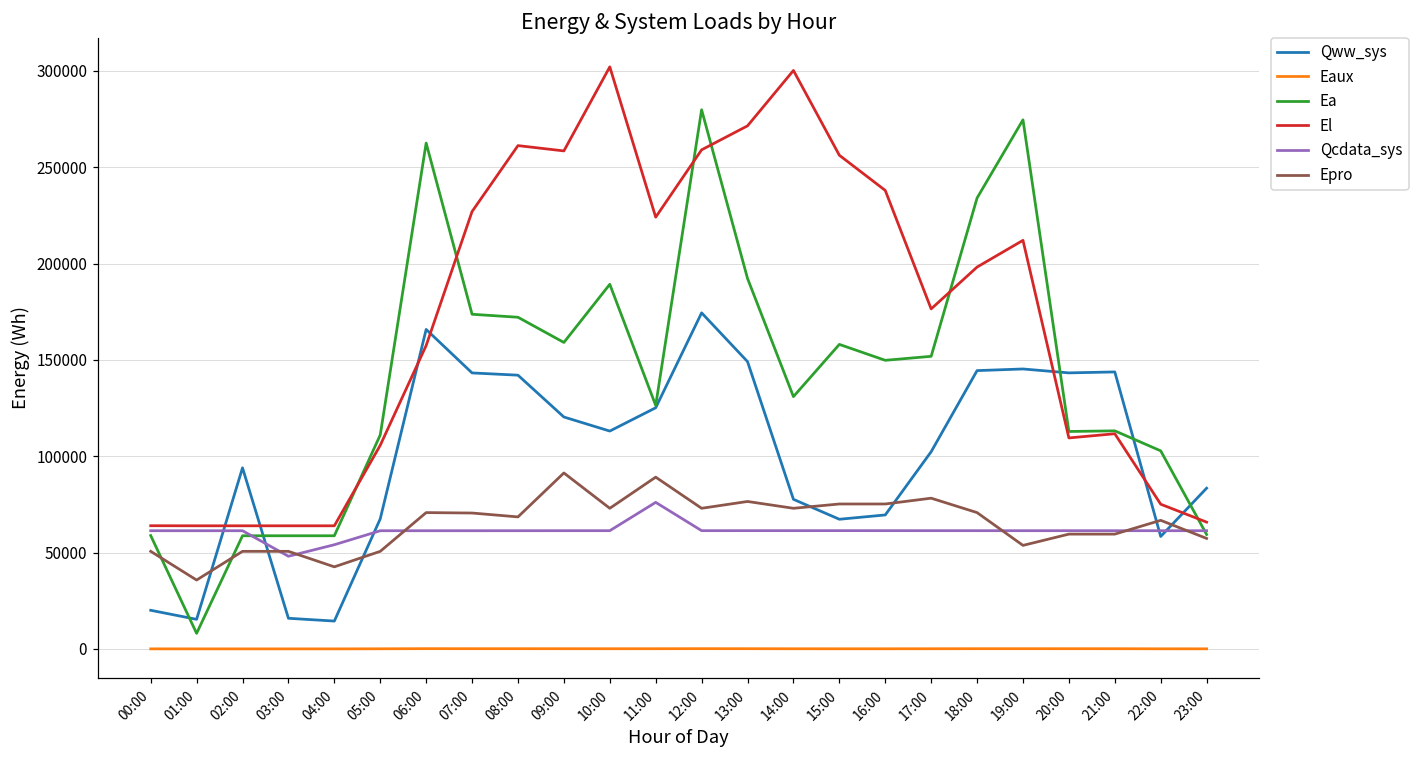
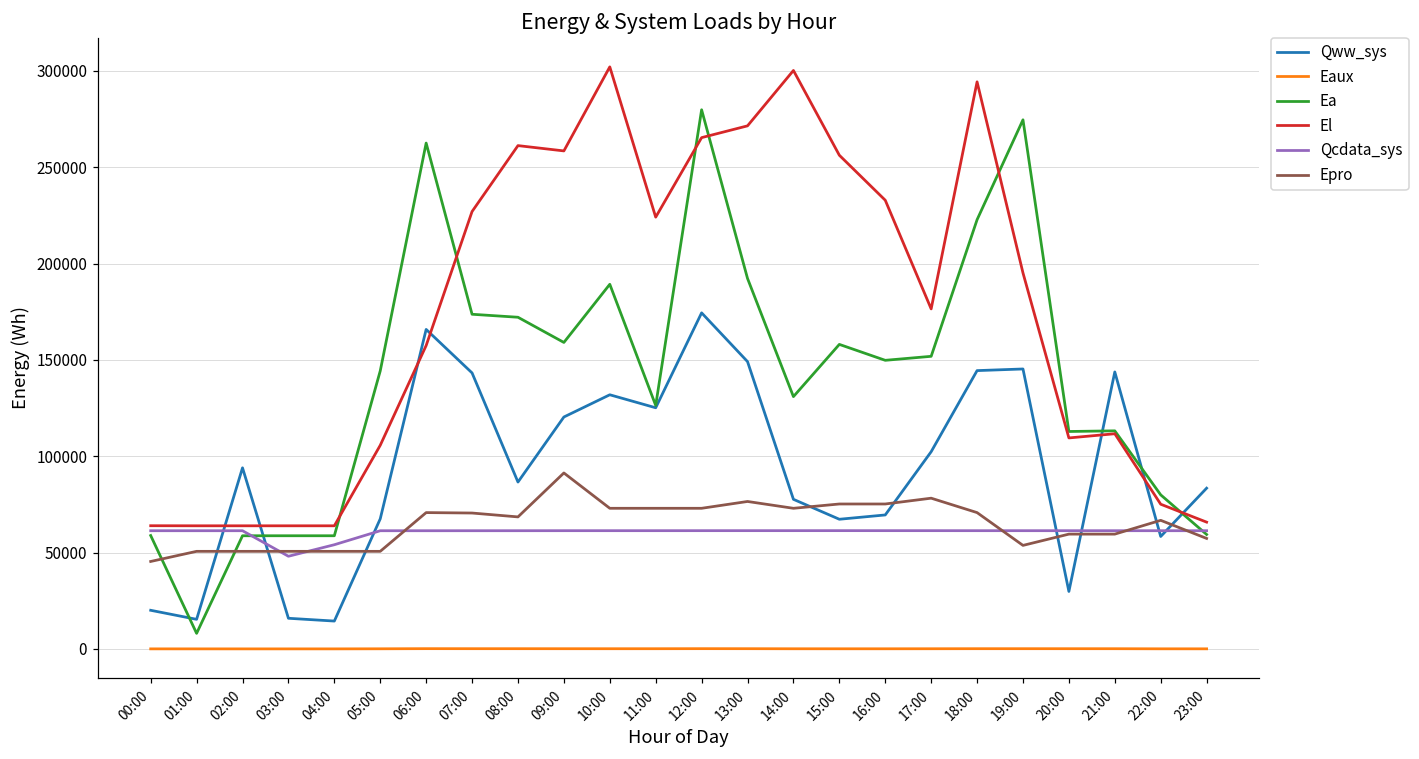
  {
    "Qww_sys": {
      "00:00": 20000,
      "01:00": 15000,
      "02:00": 94000,
      "03:00": 16000,
      "04:00": 14000,
      "05:00": 68000,
      "06:00": 166000,
      "07:00": 143000,
-     "08:00": 142000,
+     "08:00": 87000,
      "09:00": 120000,
-     "10:00": 113000,
+     "10:00": 132000,
      "12:00": 174000,
      "13:00": 149000,
      "14:00": 78000,
      "15:00": 67000,
      "16:00": 70000,
      "17:00": 102000,
      "18:00": 144000,
      "19:00": 145000,
-     "20:00": 143000,
+     "20:00": 30000,
      "21:00": 144000,
      "22:00": 58000,
      "23:00": 83000
    },
    "Eaux": {
      "00:00": 0,
      "01:00": 0,
      "02:00": 0,
      "03:00": 0,
      "04:00": 0,
      "05:00": 0,
      "06:00": 0,
      "07:00": 0,
      "08:00": 0,
      "09:00": 0,
      "10:00": 0,
      "11:00": 0,
      "12:00": 0,
      "13:00": 0,
      "14:00": 0,
      "15:00": 0,
      "16:00": 0,
      "17:00": 0,
      "18:00": 0,
      "19:00": 0,
      "20:00": 0,
      "21:00": 0,
      "22:00": 0,
      "23:00": 0
    },
    "Ea": {
      "00:00": 59000,
      "01:00": 8000,
      "02:00": 59000,
      "03:00": 59000,
      "04:00": 59000,
-     "05:00": 111000,
+     "05:00": 144000,
      "06:00": 263000,
      "07:00": 174000,
      "08:00": 172000,
      "09:00": 159000,
      "10:00": 189000,
      "12:00": 280000,
      "13:00": 192000,
      "14:00": 131000,
      "15:00": 158000,
      "16:00": 150000,
      "17:00": 152000,
-     "18:00": 234000,
+     "18:00": 223000,
      "19:00": 275000,
      "20:00": 113000,
      "21:00": 113000,
-     "22:00": 103000,
+     "22:00": 80000,
      "23:00": 59000
    },
    "El": {
      "00:00": 64000,
      "01:00": 64000,
      "02:00": 64000,
      "03:00": 64000,
      "04:00": 64000,
      "05:00": 106000,
      "06:00": 157000,
      "07:00": 227000,
      "08:00": 261000,
      "09:00": 258000,
      "10:00": 302000,
      "11:00": 224000,
-     "12:00": 259000,
+     "12:00": 265000,
      "13:00": 272000,
      "14:00": 300000,
      "15:00": 256000,
-     "16:00": 238000,
+     "16:00": 233000,
      "17:00": 176000,
-     "18:00": 198000,
-     "19:00": 212000,
+     "18:00": 294000,
+     "19:00": 195000,
      "20:00": 110000,
      "21:00": 112000,
      "22:00": 75000,
      "23:00": 66000
    },
    "Qcdata_sys": {
      "00:00": 61000,
      "01:00": 61000,
      "02:00": 61000,
      "03:00": 48000,
      "04:00": 54000,
      "05:00": 61000,
      "06:00": 61000,
      "07:00": 61000,
      "08:00": 61000,
      "09:00": 61000,
      "10:00": 61000,
-     "11:00": 76000,
+     "11:00": 61000,
      "12:00": 61000,
      "13:00": 61000,
      "14:00": 61000,
      "15:00": 61000,
      "16:00": 61000,
      "17:00": 61000,
      "18:00": 61000,
      "19:00": 61000,
      "20:00": 61000,
      "21:00": 61000,
      "22:00": 61000,
      "23:00": 61000
    },
    "Epro": {
-     "00:00": 51000,
-     "01:00": 36000,
+     "00:00": 45000,
+     "01:00": 51000,
      "02:00": 51000,
      "03:00": 51000,
-     "04:00": 43000,
+     "04:00": 51000,
      "05:00": 51000,
      "06:00": 71000,
      "07:00": 71000,
      "08:00": 69000,
      "09:00": 91000,
      "10:00": 73000,
-     "11:00": 89000,
+     "11:00": 73000,
      "12:00": 73000,
      "13:00": 77000,
      "14:00": 73000,
      "15:00": 75000,
      "16:00": 75000,
      "17:00": 78000,
      "18:00": 71000,
      "19:00": 54000,
      "20:00": 60000,
      "21:00": 60000,
      "22:00": 67000,
      "23:00": 57000
    }
  }
